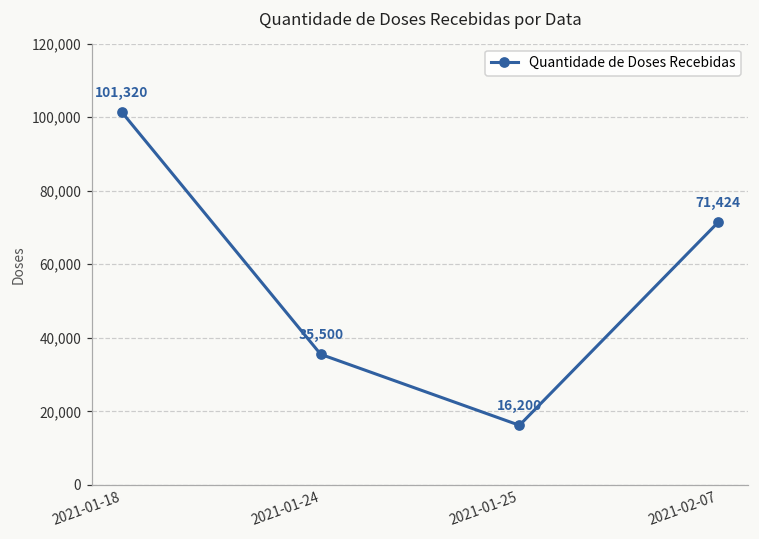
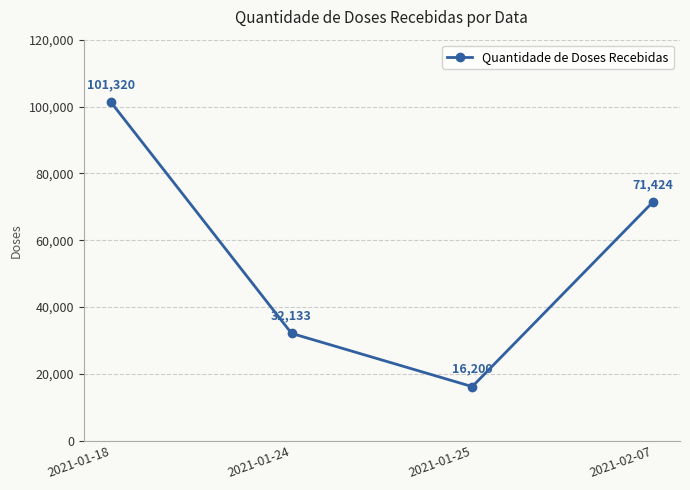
  {
    "2021-01-18": "101,320",
-   "2021-01-24": "35,500",
+   "2021-01-24": "32,133",
    "2021-01-25": "16,200",
    "2021-02-07": "71,424"
  }
